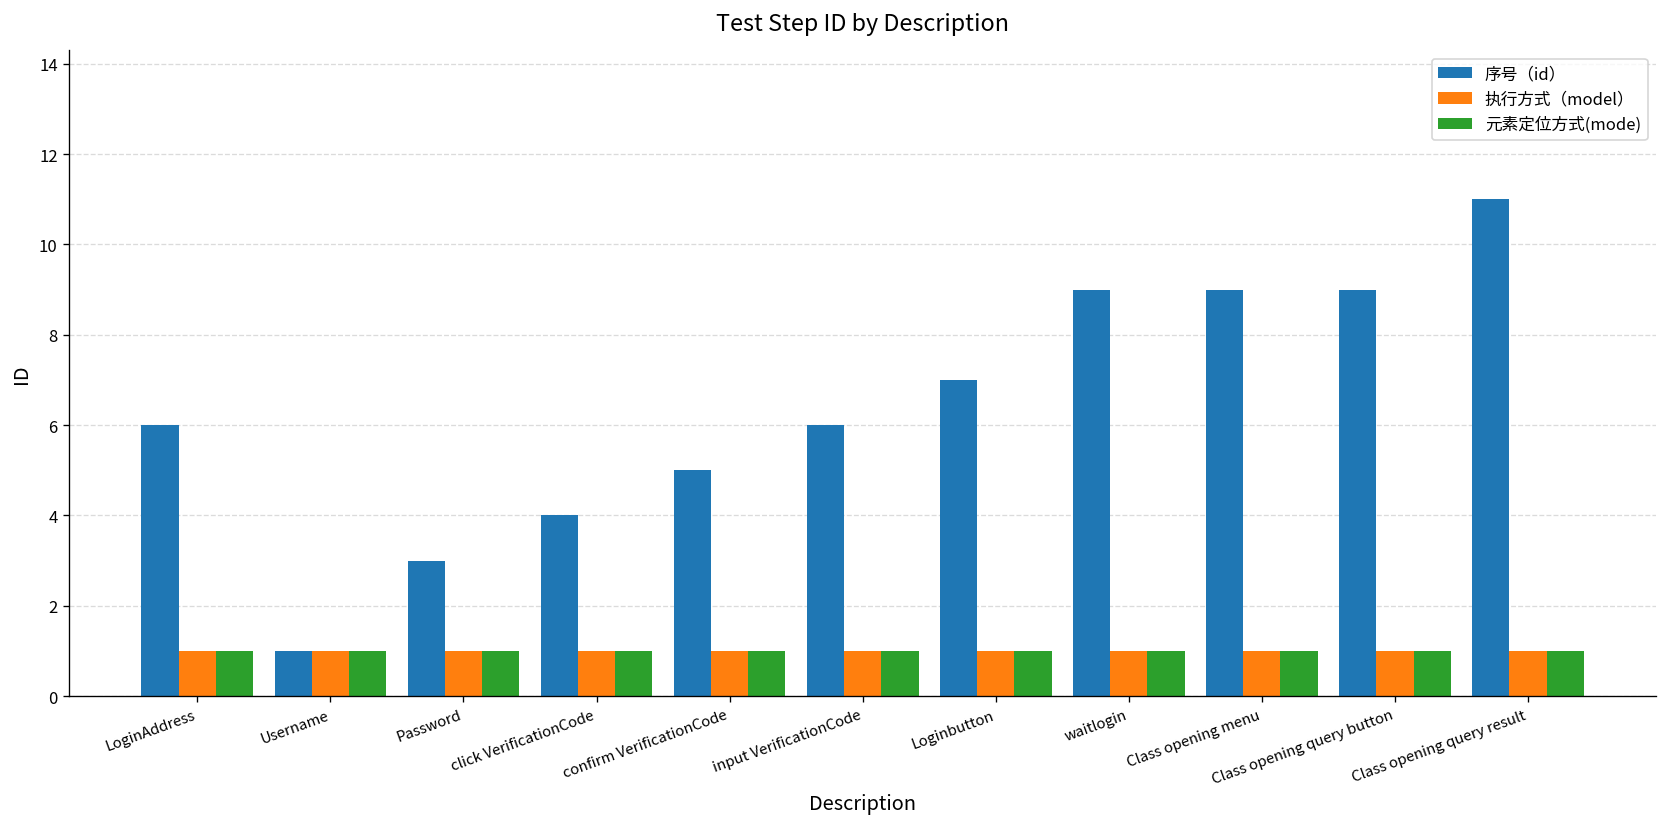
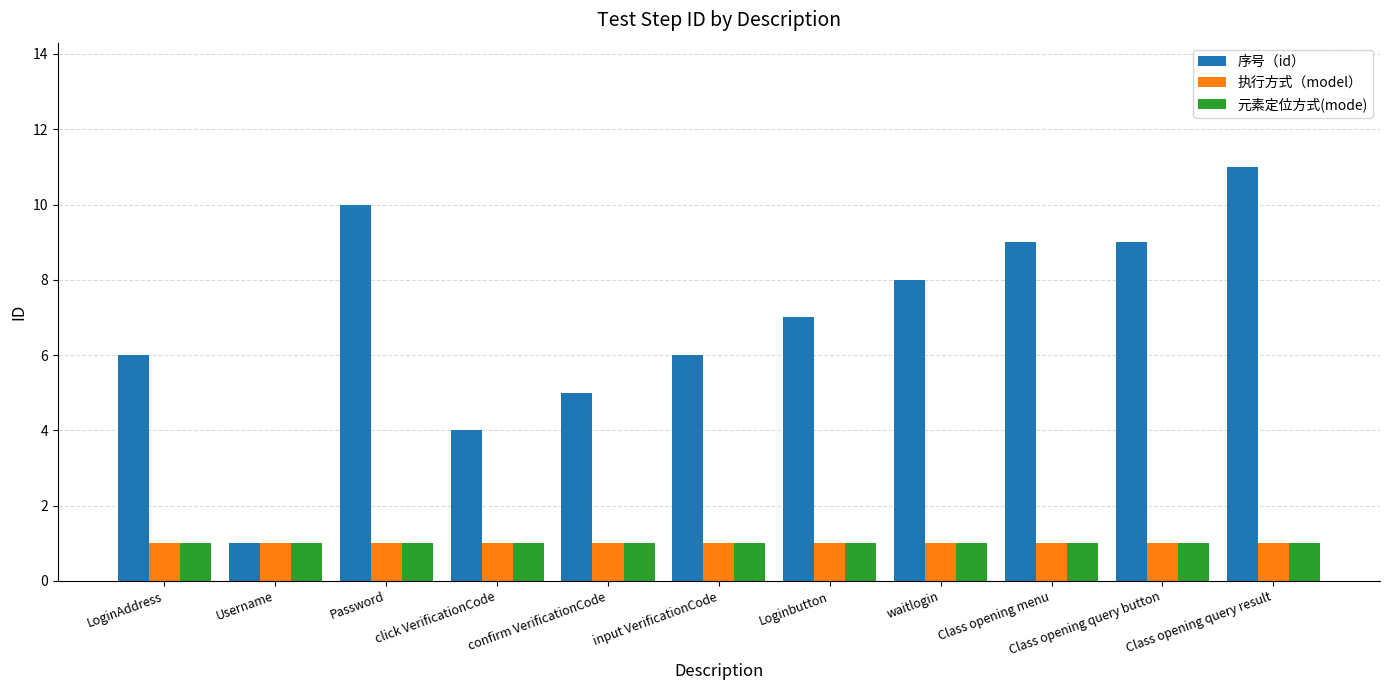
  {
    "序号（id）": {
      "LoginAddress": 6,
      "Username": 1,
-     "Password": 3,
+     "Password": 10,
      "click VerificationCode": 4,
      "confirm VerificationCode": 5,
      "input VerificationCode": 6,
      "Loginbutton": 7,
-     "waitlogin": 9,
+     "waitlogin": 8,
      "Class opening menu": 9,
      "Class opening query button": 9,
      "Class opening query result": 11
    },
    "执行方式（model）": {
      "LoginAddress": 1,
      "Username": 1,
      "Password": 1,
      "click VerificationCode": 1,
      "confirm VerificationCode": 1,
      "input VerificationCode": 1,
      "Loginbutton": 1,
      "waitlogin": 1,
      "Class opening menu": 1,
      "Class opening query button": 1,
      "Class opening query result": 1
    },
    "元素定位方式(mode)": {
      "LoginAddress": 1,
      "Username": 1,
      "Password": 1,
      "click VerificationCode": 1,
      "confirm VerificationCode": 1,
      "input VerificationCode": 1,
      "Loginbutton": 1,
      "waitlogin": 1,
      "Class opening menu": 1,
      "Class opening query button": 1,
      "Class opening query result": 1
    }
  }
